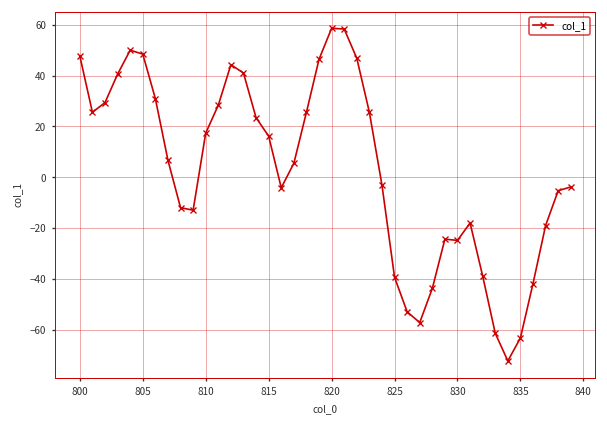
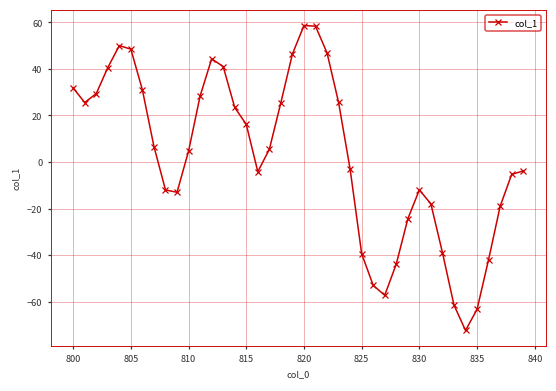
  {
-   "800": 48,
+   "800": 32,
    "805": 48,
-   "810": 17,
+   "810": 5,
    "815": 16,
    "820": 59,
    "825": -39,
-   "830": -25,
+   "830": -12,
    "835": -63
  }
